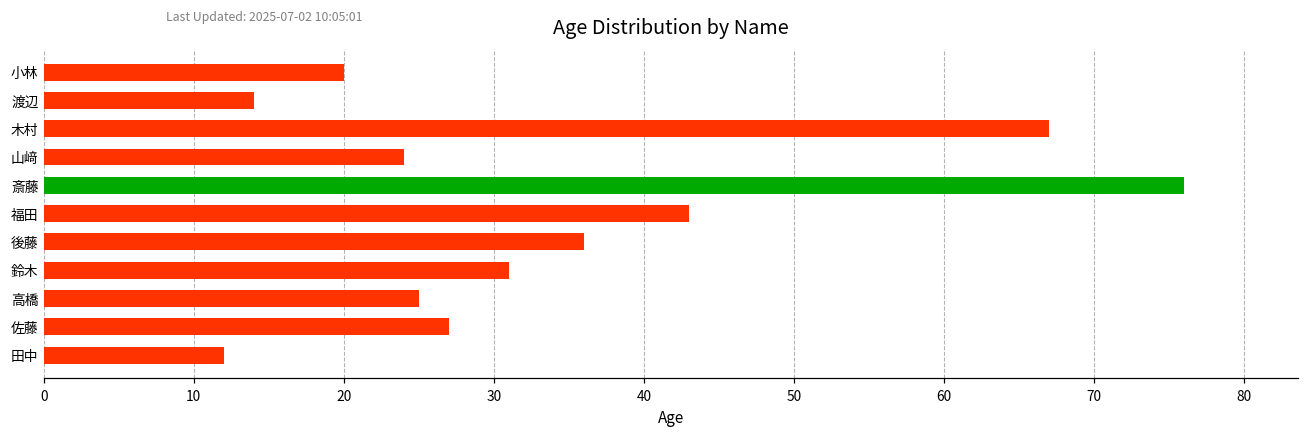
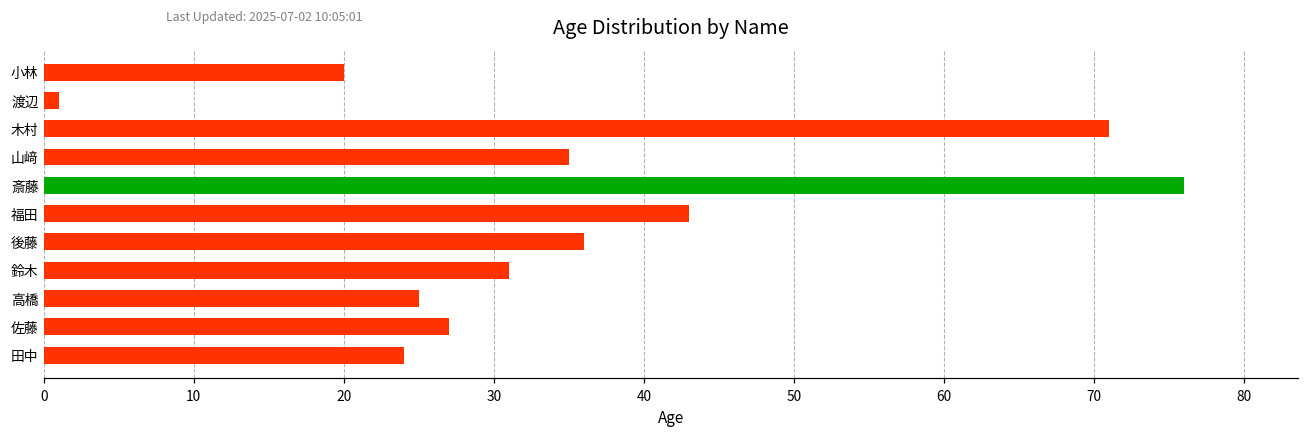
  {
    "小林": 20,
-   "渡辺": 14,
-   "木村": 67,
-   "山﨑": 24,
+   "渡辺": 1,
+   "木村": 71,
+   "山﨑": 35,
    "斎藤": 76,
    "福田": 43,
    "後藤": 36,
    "鈴木": 31,
    "高橋": 25,
    "佐藤": 27,
-   "田中": 12
+   "田中": 24
  }
